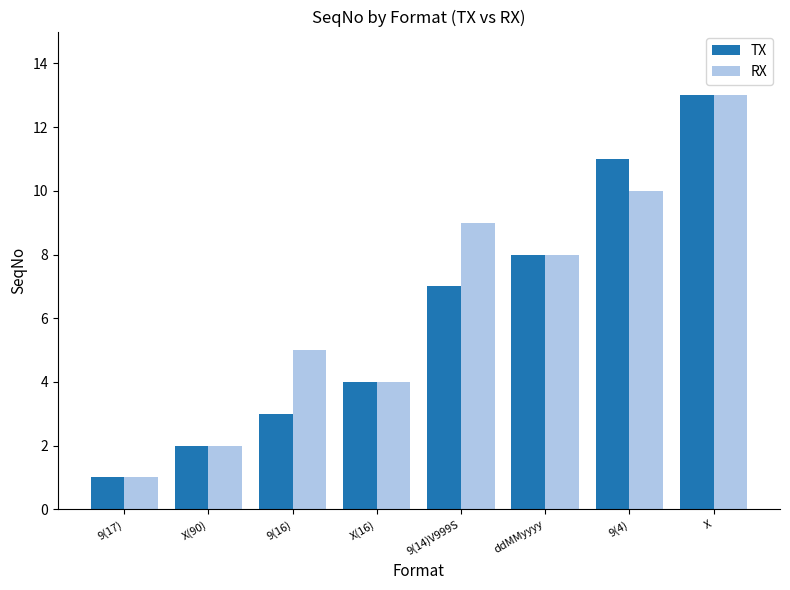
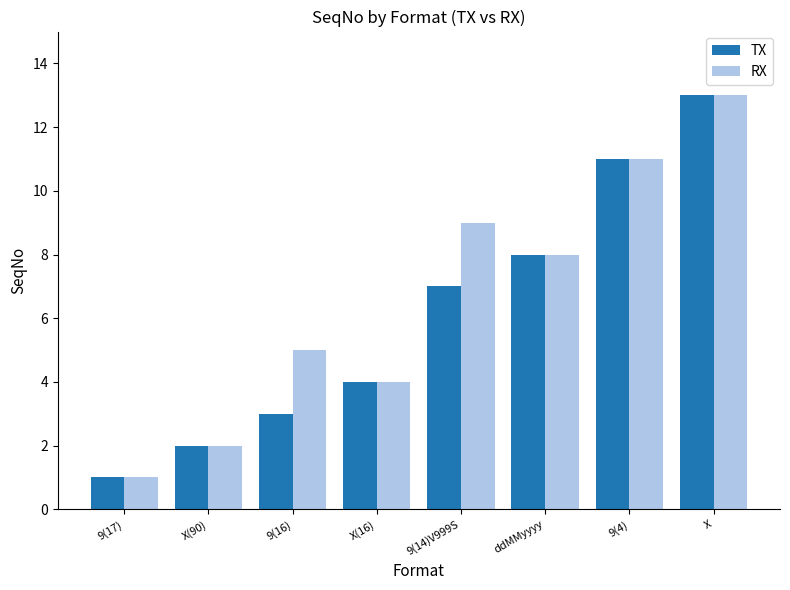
  {
    "TX": {
      "9(17)": 1,
      "X(90)": 2,
      "9(16)": 3,
      "X(16)": 4,
      "9(14)V999S": 7,
      "ddMMyyyy": 8,
      "9(4)": 11,
      "X": 13
    },
    "RX": {
      "9(17)": 1,
      "X(90)": 2,
      "9(16)": 5,
      "X(16)": 4,
      "9(14)V999S": 9,
      "ddMMyyyy": 8,
-     "9(4)": 10,
+     "9(4)": 11,
      "X": 13
    }
  }
